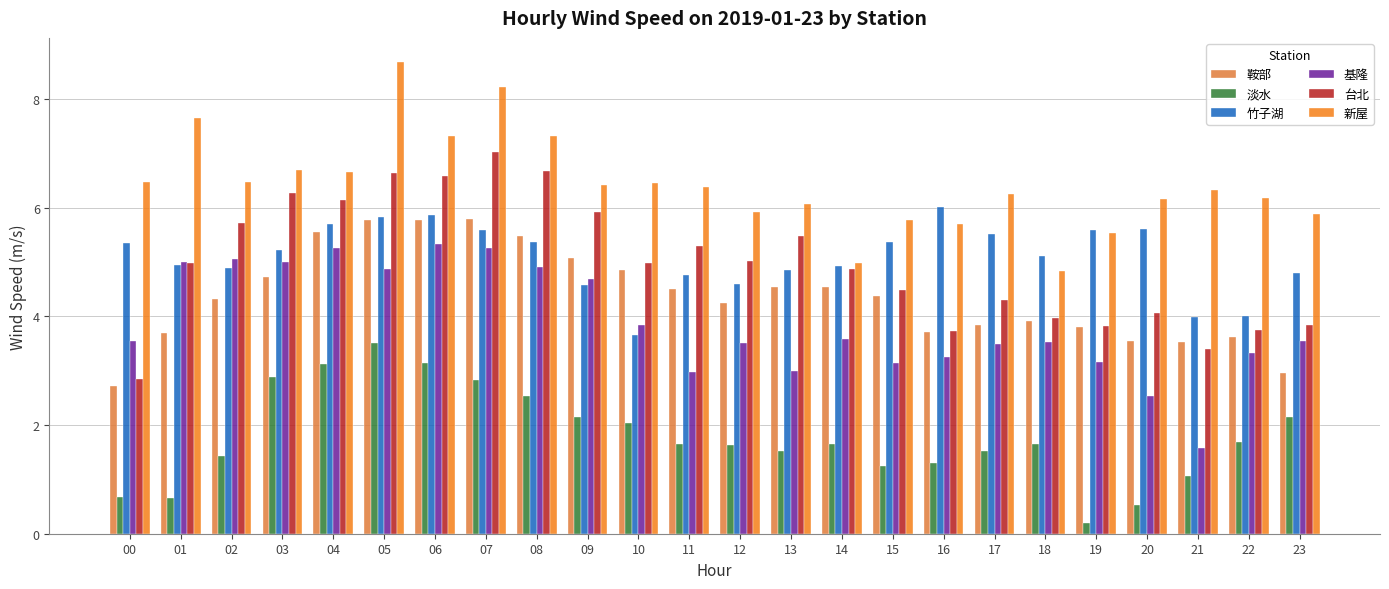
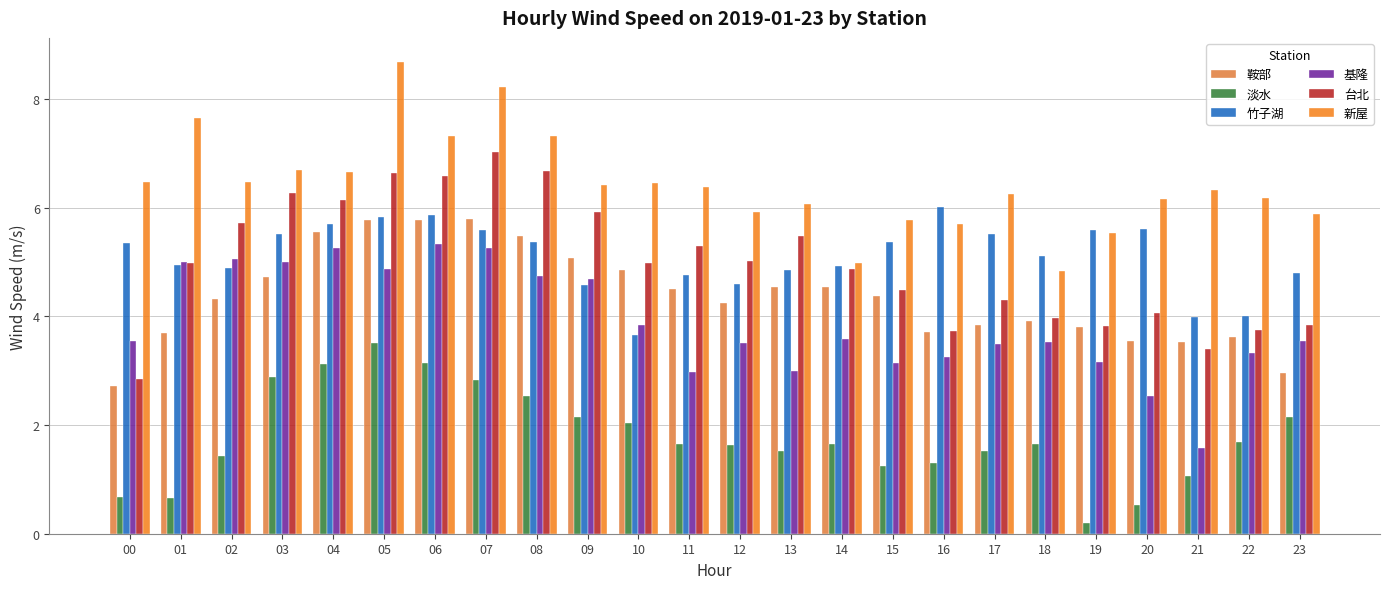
  {
    "淡水": {
      "00": 0.7,
      "01": 0.7,
      "02": 1.4,
      "03": 2.9,
      "04": 3.1,
      "05": 3.5,
      "06": 3.1,
      "07": 2.8,
      "08": 2.5,
      "09": 2.2,
      "10": 2.0,
      "11": 1.7,
      "12": 1.6,
      "13": 1.5,
      "14": 1.7,
      "15": 1.3,
      "16": 1.3,
      "17": 1.5,
      "18": 1.6,
      "19": 0.2,
      "20": 0.5,
      "21": 1.1,
      "22": 1.7,
      "23": 2.2
    },
    "竹子湖": {
      "00": 5.4,
      "01": 4.9,
      "02": 4.9,
-     "03": 5.2,
+     "03": 5.5,
      "04": 5.7,
      "05": 5.8,
      "06": 5.9,
      "07": 5.6,
      "08": 5.4,
      "09": 4.6,
      "10": 3.7,
      "11": 4.8,
      "12": 4.6,
      "13": 4.9,
      "14": 4.9,
      "15": 5.4,
      "16": 6.0,
      "17": 5.5,
      "18": 5.1,
      "19": 5.6,
      "20": 5.6,
      "21": 4.0,
      "22": 4.0,
      "23": 4.8
    },
    "基隆": {
      "00": 3.6,
      "01": 5.0,
      "02": 5.1,
      "03": 5.0,
      "04": 5.3,
      "05": 4.9,
      "06": 5.3,
      "07": 5.3,
-     "08": 4.9,
+     "08": 4.8,
      "09": 4.7,
      "10": 3.8,
      "11": 3.0,
      "12": 3.5,
      "13": 3.0,
      "14": 3.6,
      "15": 3.1,
      "16": 3.3,
      "17": 3.5,
      "18": 3.5,
      "19": 3.2,
      "20": 2.5,
      "21": 1.6,
      "22": 3.3,
      "23": 3.5
    },
    "台北": {
      "00": 2.9,
      "01": 5.0,
      "02": 5.7,
      "03": 6.3,
      "04": 6.1,
      "05": 6.6,
      "06": 6.6,
      "07": 7.0,
      "08": 6.7,
      "09": 5.9,
      "10": 5.0,
      "11": 5.3,
      "12": 5.0,
      "13": 5.5,
      "14": 4.9,
      "15": 4.5,
      "16": 3.7,
      "17": 4.3,
      "18": 4.0,
      "19": 3.8,
      "20": 4.1,
      "21": 3.4,
      "22": 3.8,
      "23": 3.8
    }
  }
